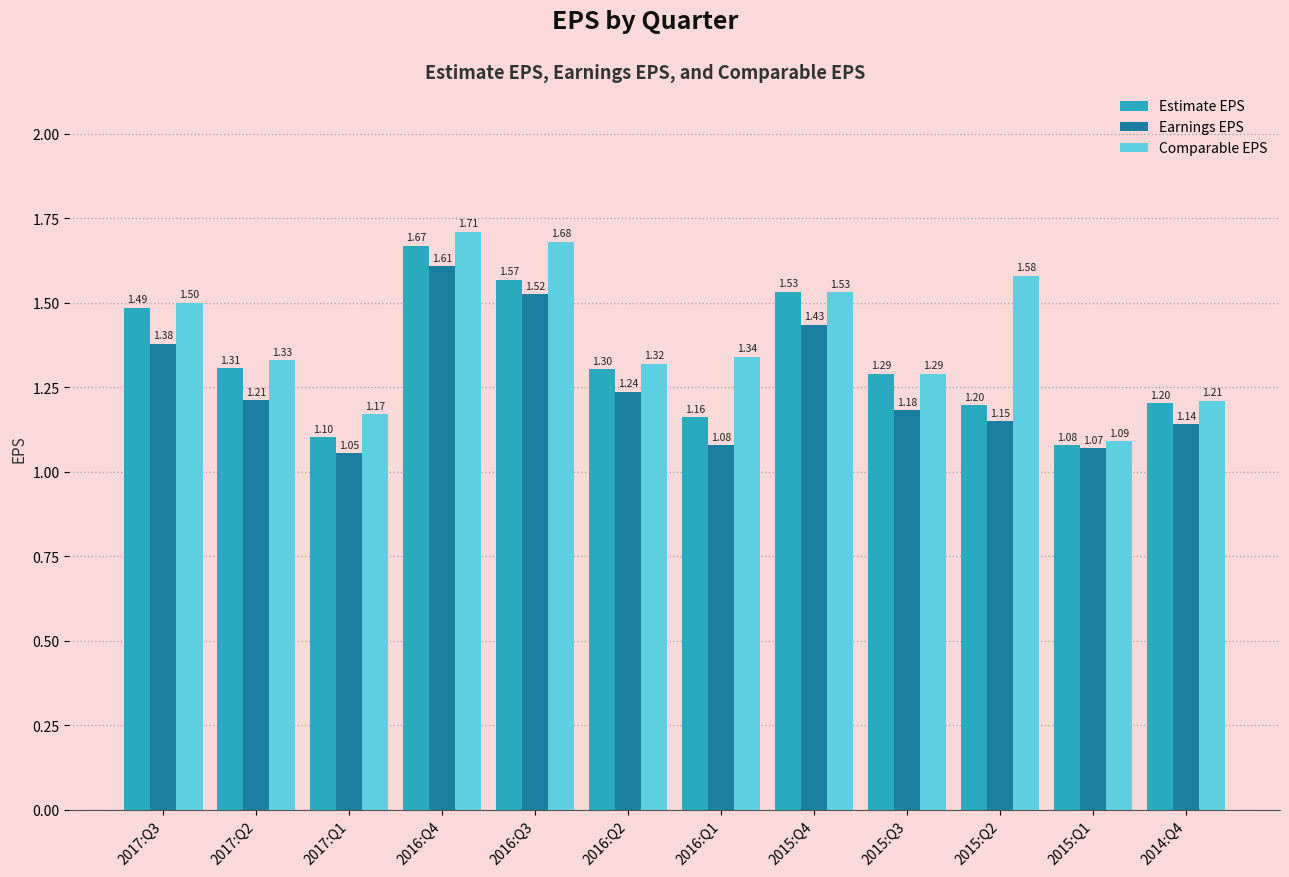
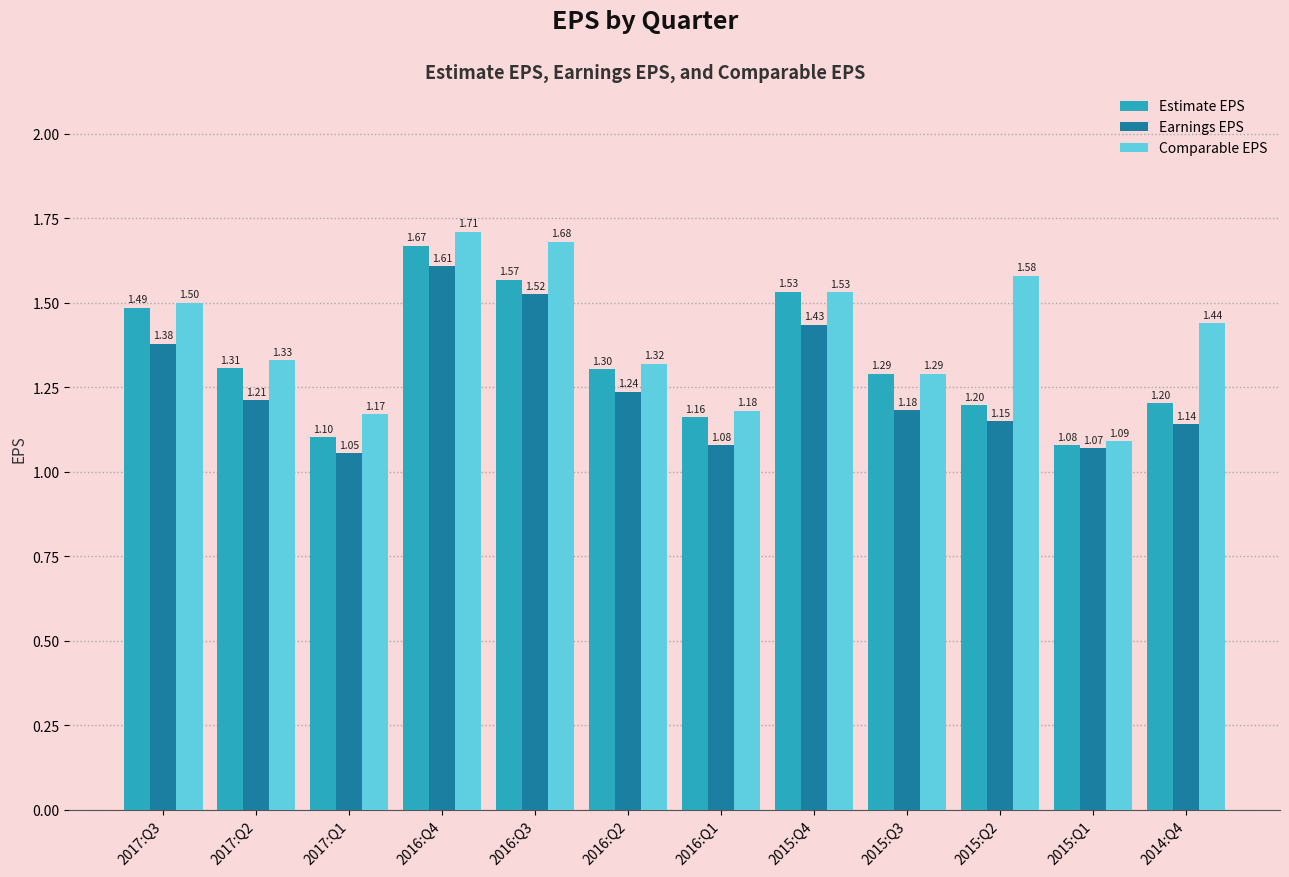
  {
    "Comparable EPS": {
      "2017:Q3": 1.50,
      "2017:Q2": 1.33,
      "2017:Q1": 1.17,
      "2016:Q4": 1.71,
      "2016:Q3": 1.68,
      "2016:Q2": 1.32,
-     "2016:Q1": 1.34,
+     "2016:Q1": 1.18,
      "2015:Q4": 1.53,
      "2015:Q3": 1.29,
      "2015:Q2": 1.58,
      "2015:Q1": 1.09,
-     "2014:Q4": 1.21
+     "2014:Q4": 1.44
    }
  }
